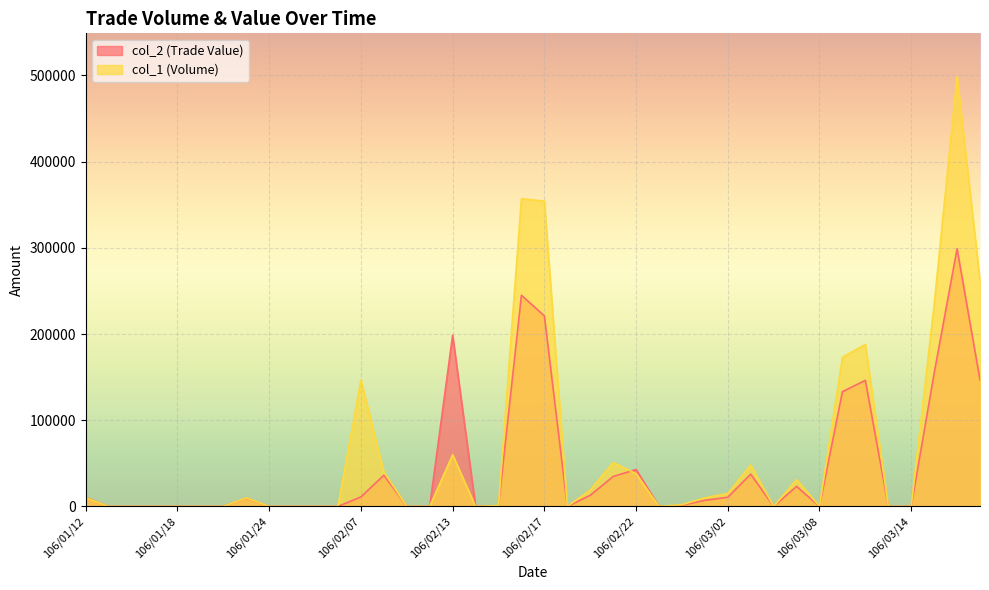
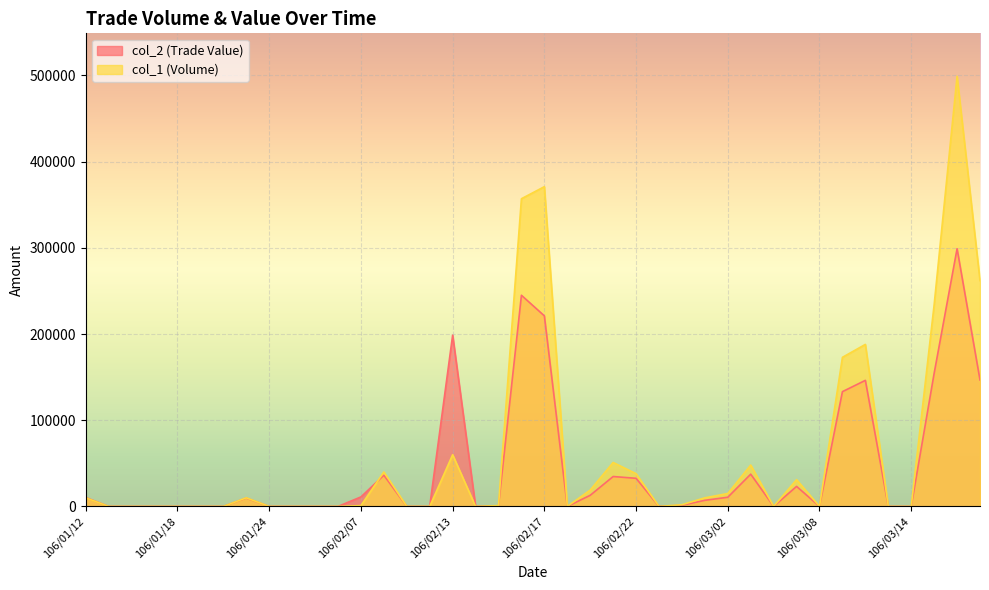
  {
    "col_2 (Trade Value)": {
      "106/02/07": 10000,
      "106/02/13": 200000,
      "106/02/17": 220000,
-     "106/02/22": 40000,
+     "106/02/22": 30000,
      "106/03/02": 10000
    },
    "col_1 (Volume)": {
-     "106/02/07": 150000,
+     "106/02/07": 0,
      "106/02/13": 60000,
-     "106/02/17": 350000,
+     "106/02/17": 370000,
      "106/02/22": 40000,
      "106/03/02": 20000
    }
  }
